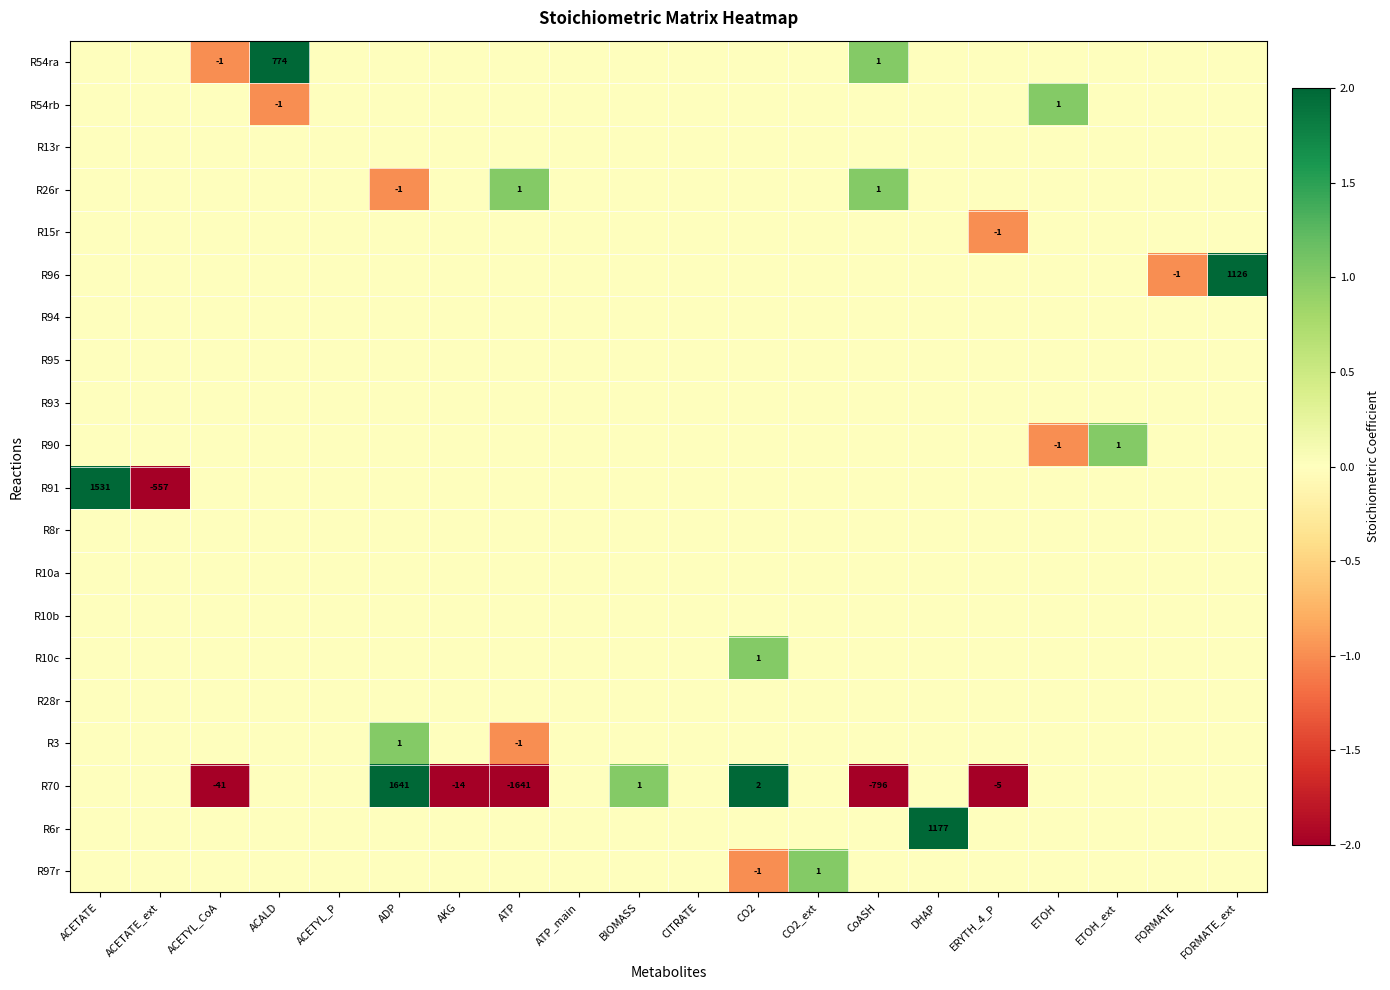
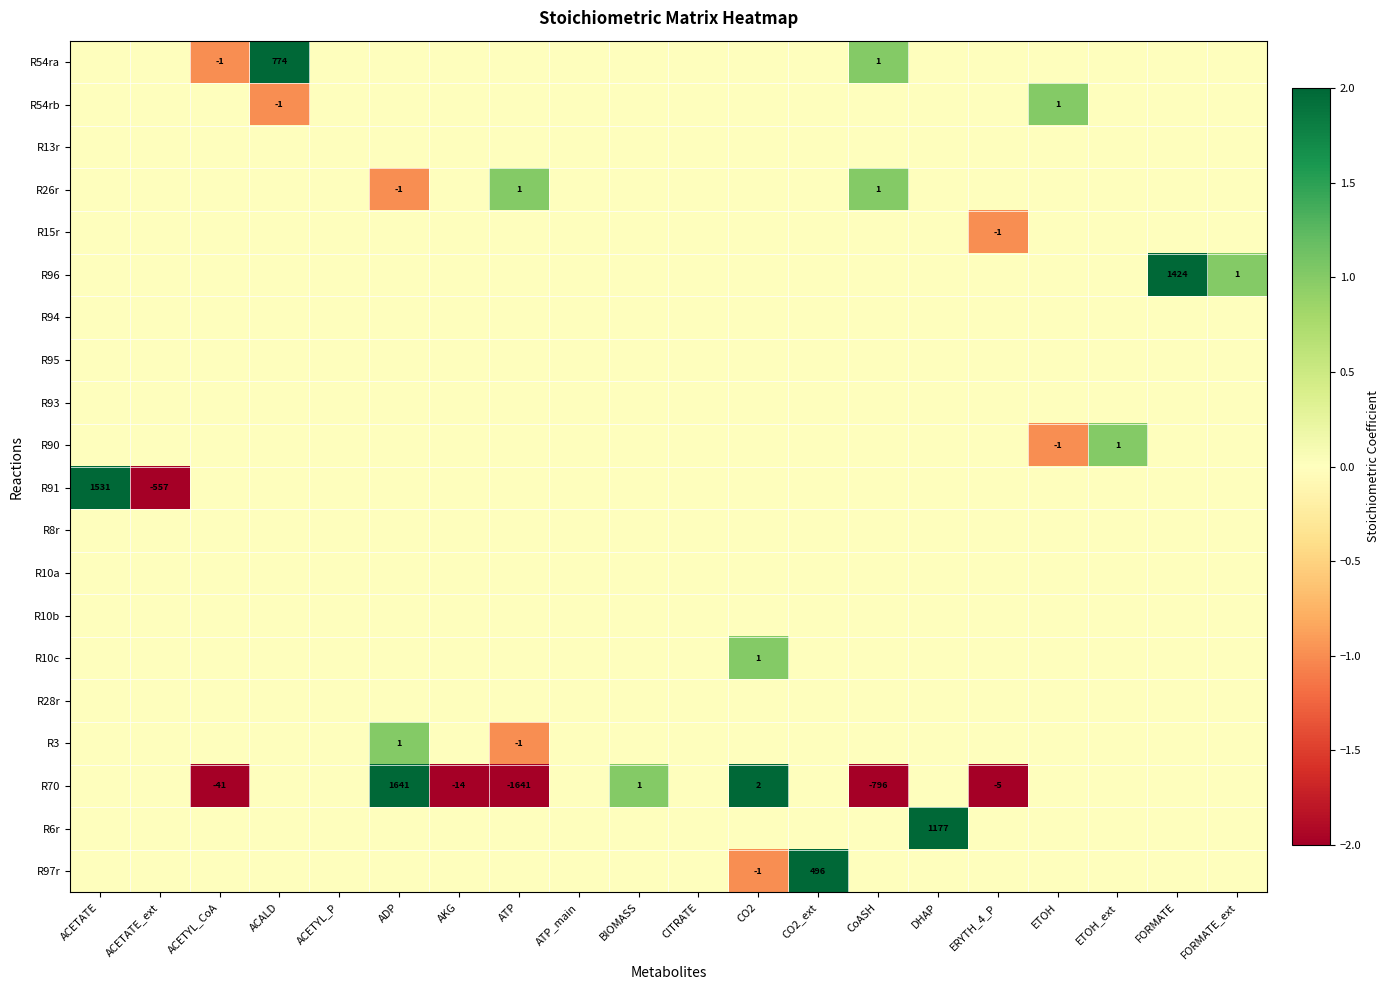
  {
    "R54ra": {
      "ACETYL_CoA": -1,
      "ACALD": 774,
      "CoASH": 1
    },
    "R54rb": {
      "ACALD": -1,
      "ETOH": 1
    },
    "R26r": {
      "ADP": -1,
      "ATP": 1,
      "CoASH": 1
    },
    "R15r": {
      "ERYTH_4_P": -1
    },
    "R96": {
-     "FORMATE": -1,
-     "FORMATE_ext": 1126
+     "FORMATE": 1424,
+     "FORMATE_ext": 1
    },
    "R90": {
      "ETOH": -1,
      "ETOH_ext": 1
    },
    "R91": {
      "ACETATE": 1531,
      "ACETATE_ext": -557
    },
    "R10c": {
      "CO2": 1
    },
    "R3": {
      "ADP": 1,
      "ATP": -1
    },
    "R70": {
      "ACETYL_CoA": -41,
      "ADP": 1641,
      "AKG": -14,
      "ATP": -1641,
      "BIOMASS": 1,
      "CO2": 2,
      "CoASH": -796,
      "ERYTH_4_P": -5
    },
    "R6r": {
      "DHAP": 1177
    },
    "R97r": {
      "CO2": -1,
-     "CO2_ext": 1
+     "CO2_ext": 496
    }
  }
